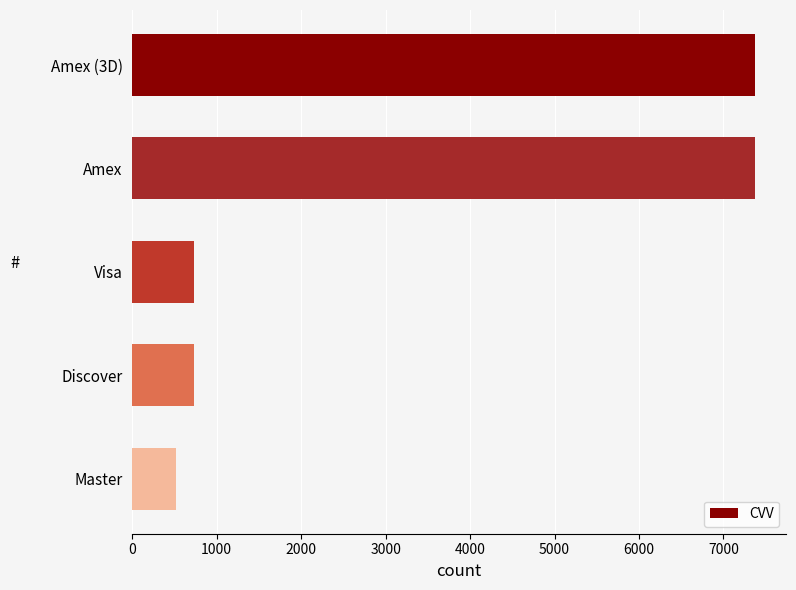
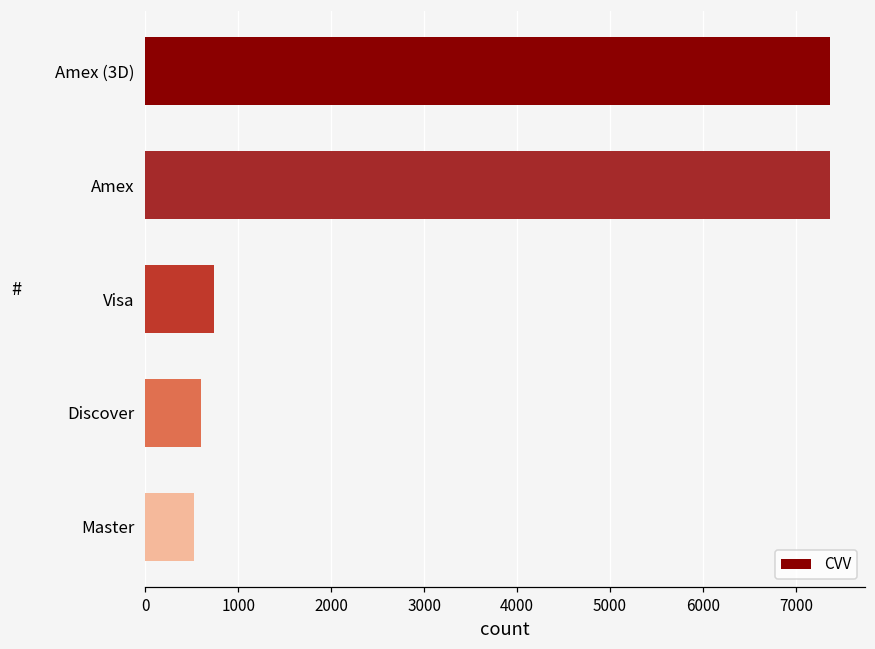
  {
    "Amex (3D)": 7400,
    "Amex": 7400,
    "Visa": 700,
-   "Discover": 700,
+   "Discover": 600,
    "Master": 500
  }
